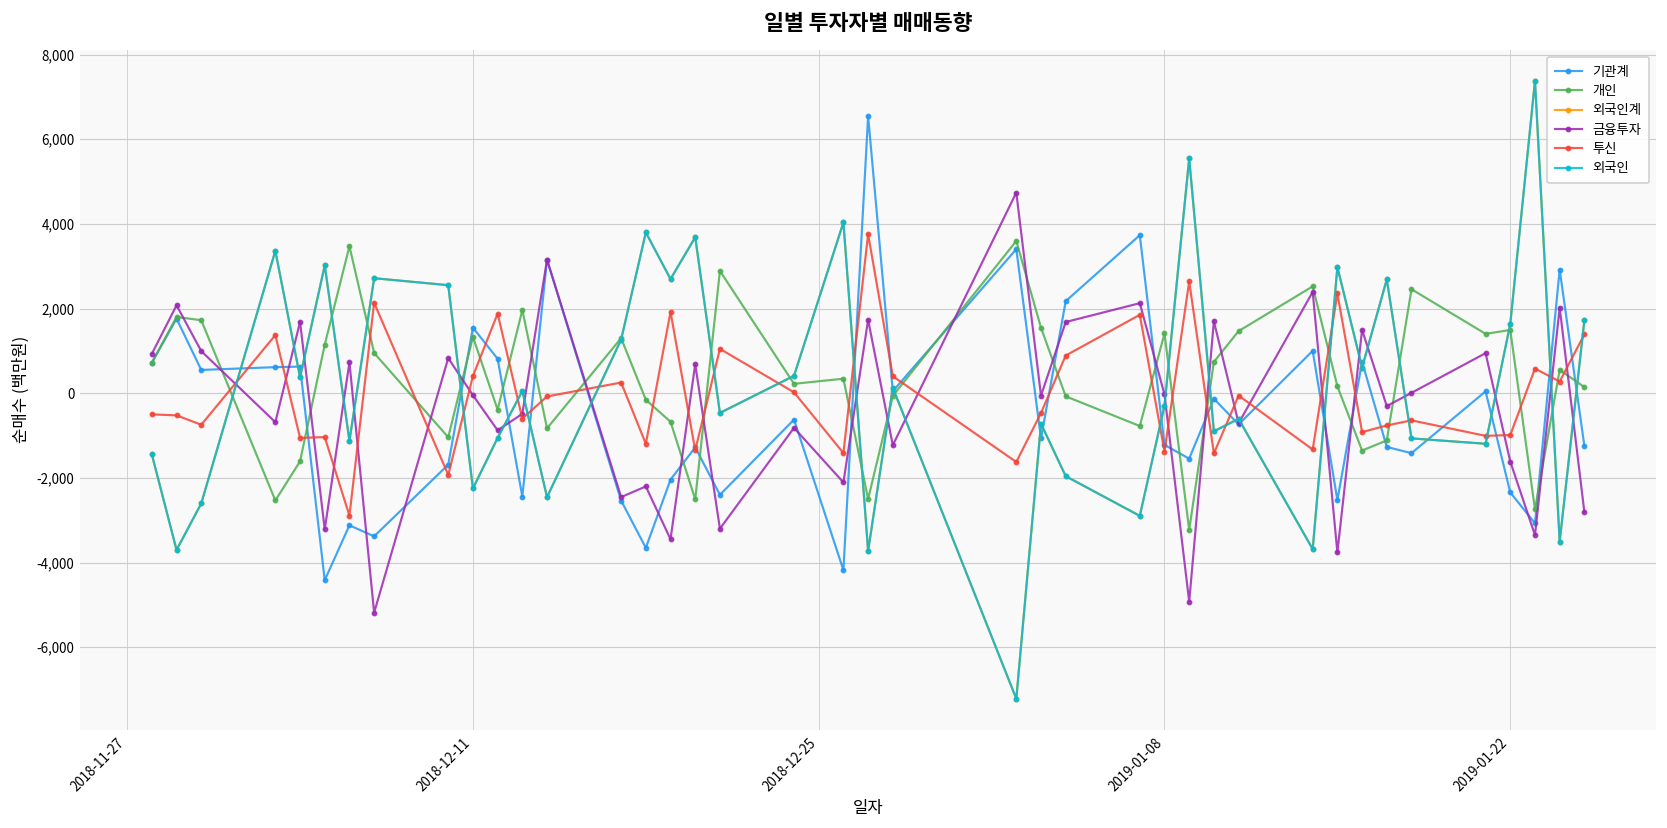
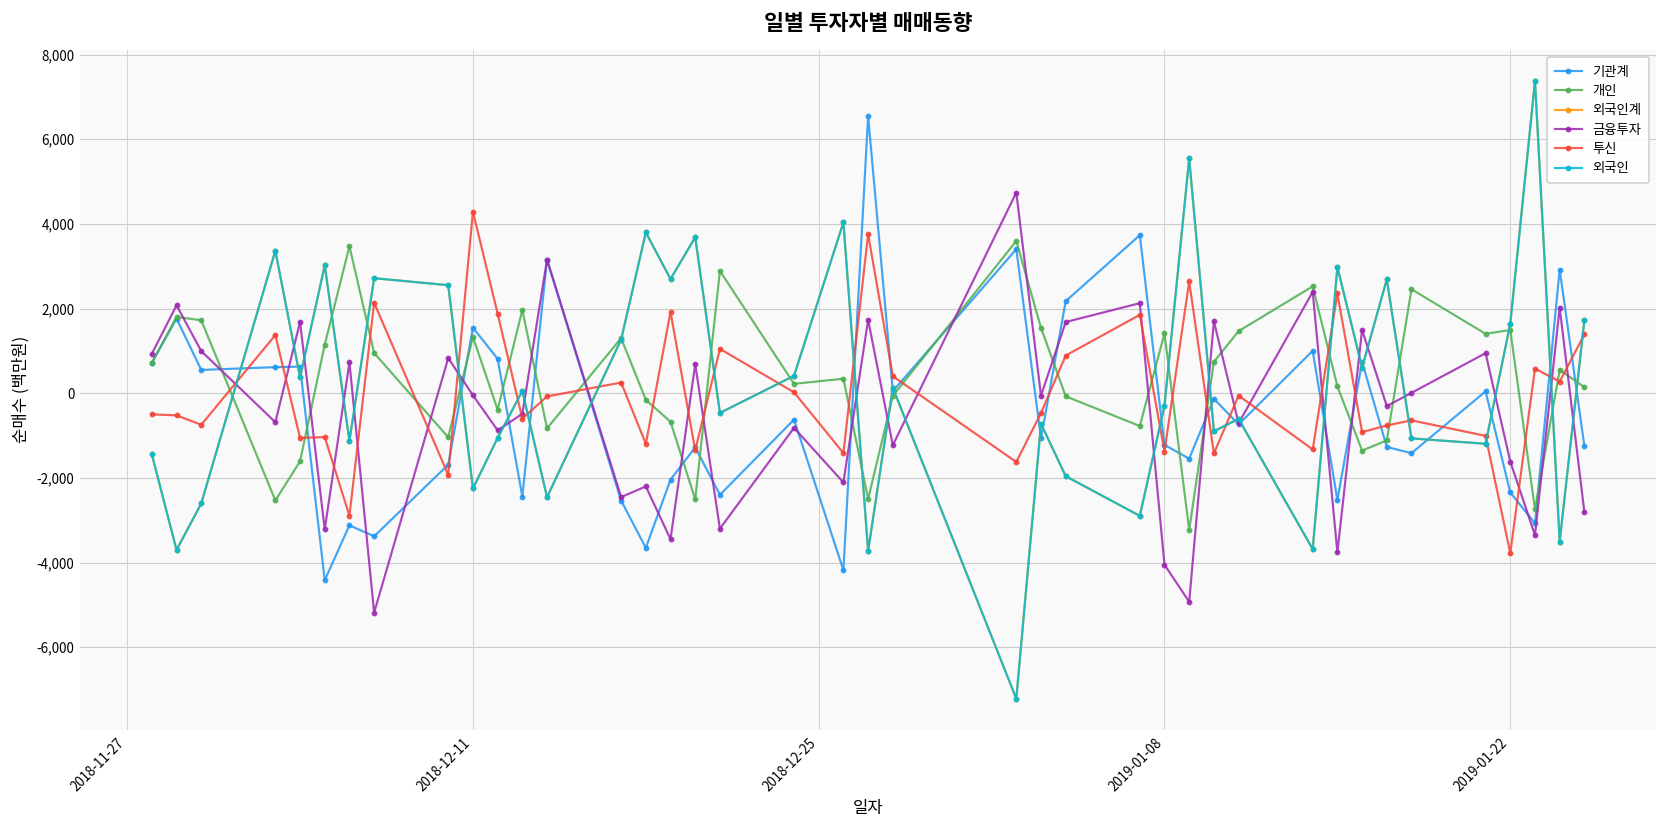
  {
    "개인": {
      "2018-12-11": "1,300",
      "2019-01-08": "1,400",
      "2019-01-22": "1,500"
    },
    "금융투자": {
      "2018-12-11": "0",
-     "2019-01-08": "0",
+     "2019-01-08": "-4,100",
      "2019-01-22": "-1,600"
    },
    "투신": {
-     "2018-12-11": "400",
+     "2018-12-11": "4,300",
      "2019-01-08": "-1,400",
-     "2019-01-22": "-1,000"
+     "2019-01-22": "-3,800"
    }
  }
